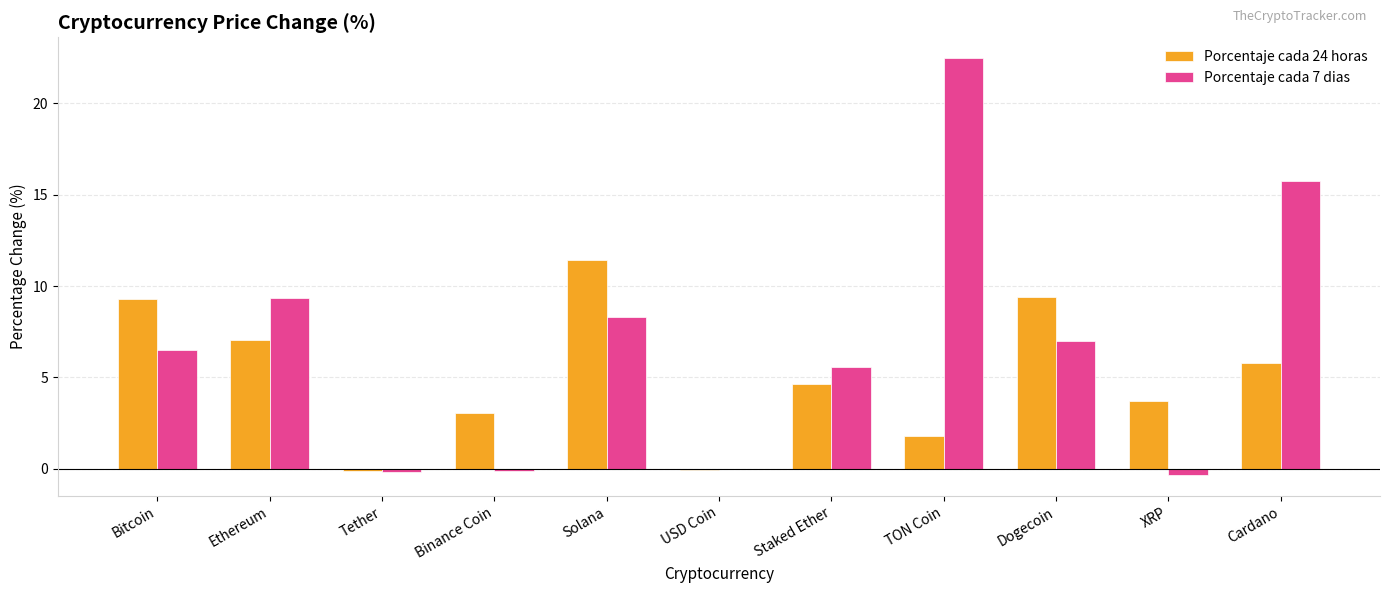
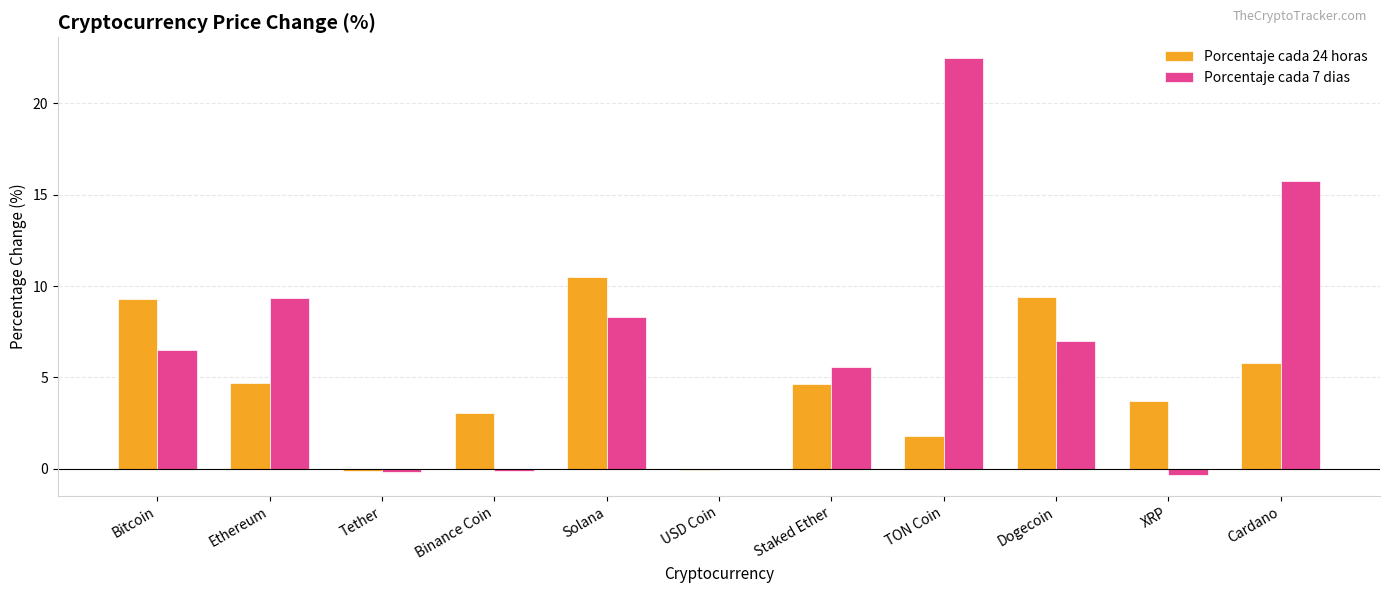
  {
    "Porcentaje cada 24 horas": {
      "Bitcoin": 9.3,
-     "Ethereum": 7.0,
+     "Ethereum": 4.7,
      "Tether": -0.1,
      "Binance Coin": 3.0,
-     "Solana": 11.4,
+     "Solana": 10.5,
      "Staked Ether": 4.6,
      "TON Coin": 1.8,
      "Dogecoin": 9.4,
      "XRP": 3.7,
      "Cardano": 5.8
    },
    "Porcentaje cada 7 dias": {
      "Bitcoin": 6.5,
      "Ethereum": 9.4,
      "Tether": -0.2,
      "Solana": 8.3,
      "Staked Ether": 5.6,
      "TON Coin": 22.5,
      "Dogecoin": 7.0,
      "XRP": -0.4,
      "Cardano": 15.7
    }
  }
